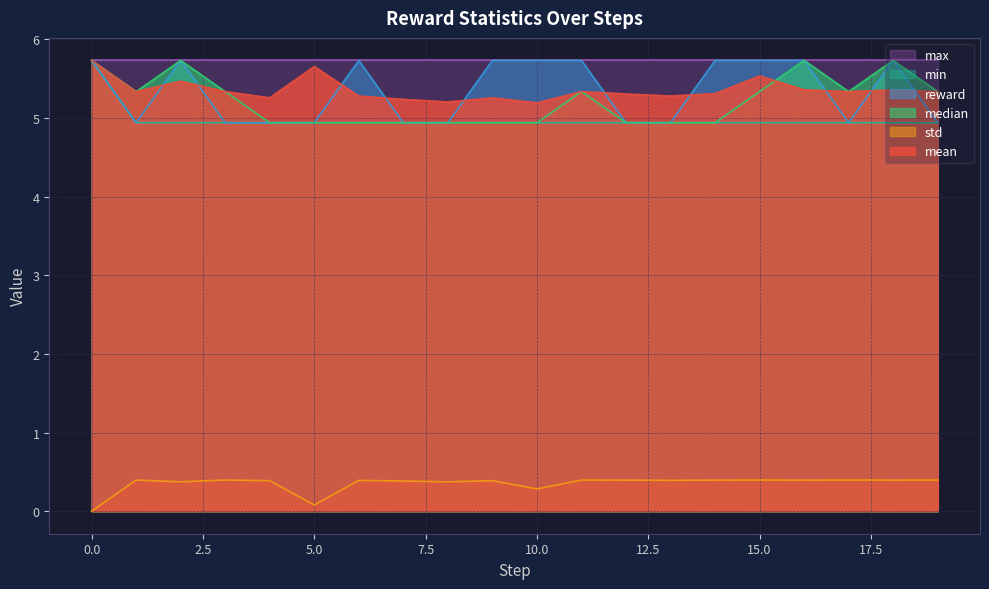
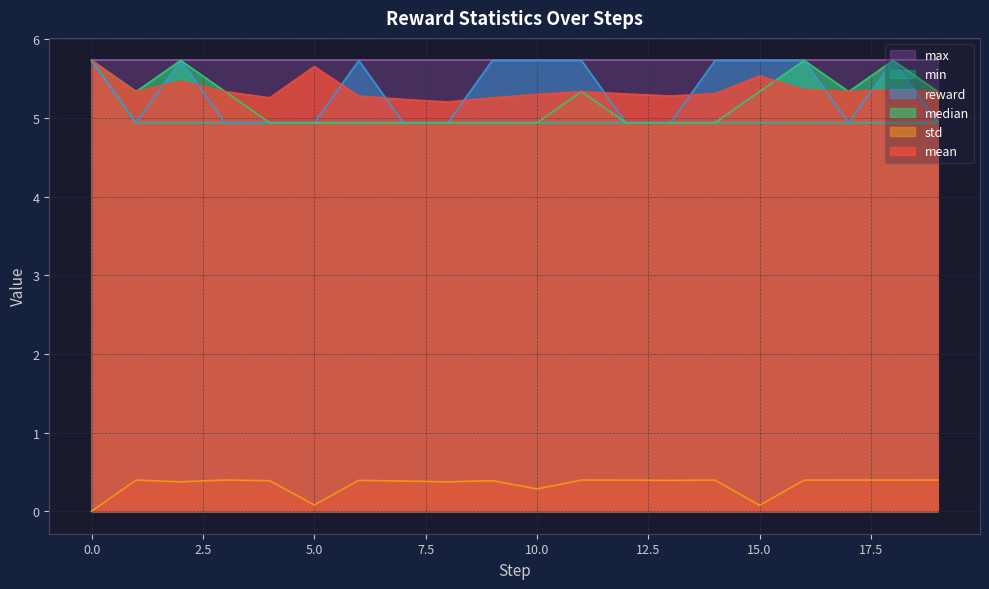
  {
    "max": {
      "5.0": 5.7
    },
    "std": {
      "0.0": 0.0,
      "5.0": 0.1,
      "10.0": 0.3,
-     "15.0": 0.4
+     "15.0": 0.1
    },
    "mean": {
      "5.0": 5.7,
-     "10.0": 5.2,
+     "10.0": 5.3,
      "15.0": 5.5
    }
  }
